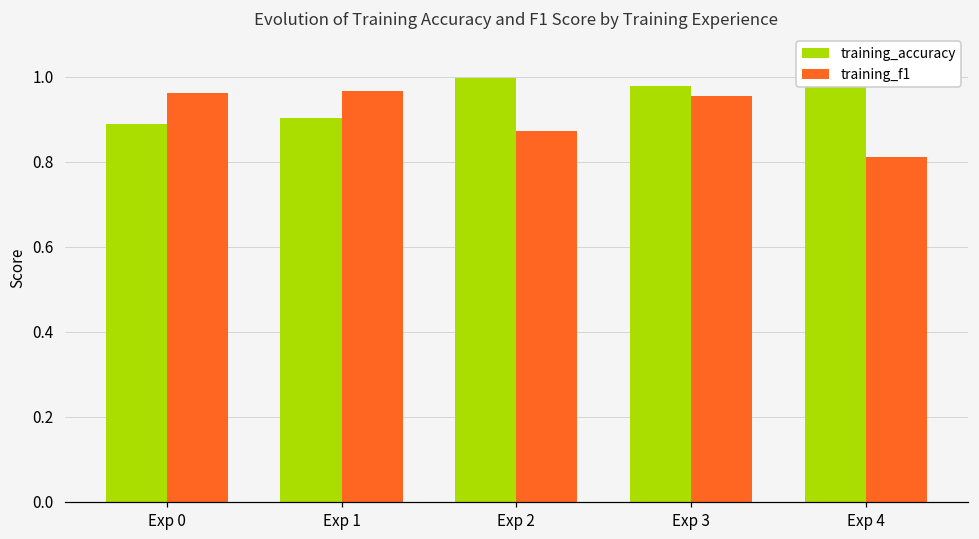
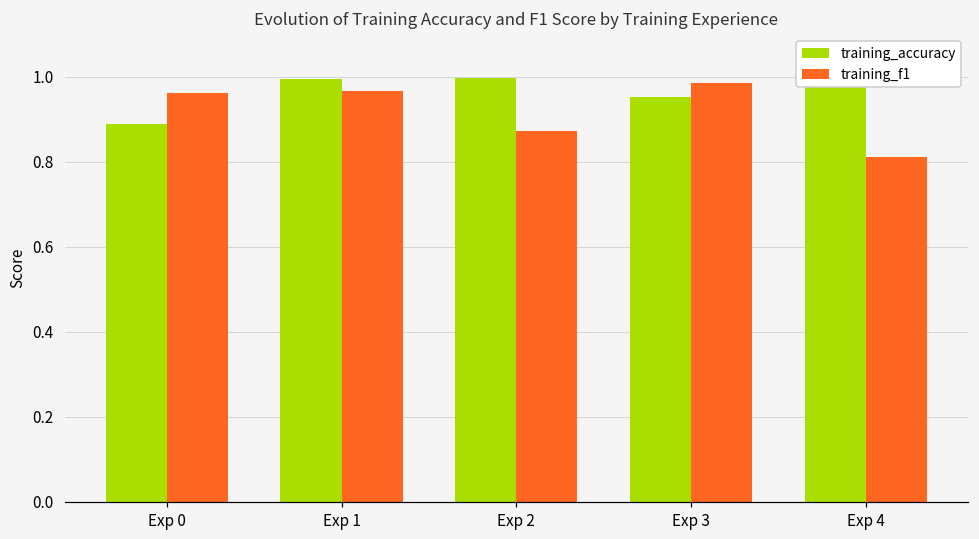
  {
    "training_accuracy": {
      "Exp 0": 0.89,
-     "Exp 1": 0.90,
+     "Exp 1": 0.99,
      "Exp 2": 1.00,
-     "Exp 3": 0.98
+     "Exp 3": 0.95
    },
    "training_f1": {
      "Exp 0": 0.96,
      "Exp 1": 0.97,
      "Exp 2": 0.87,
-     "Exp 3": 0.95,
+     "Exp 3": 0.99,
      "Exp 4": 0.81
    }
  }
